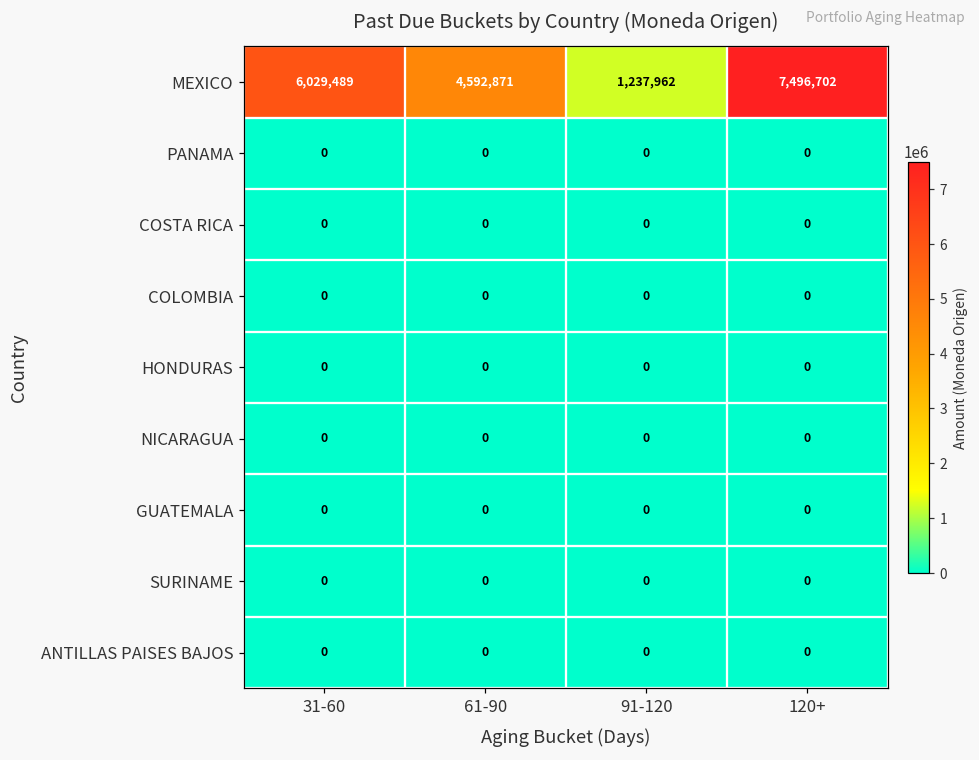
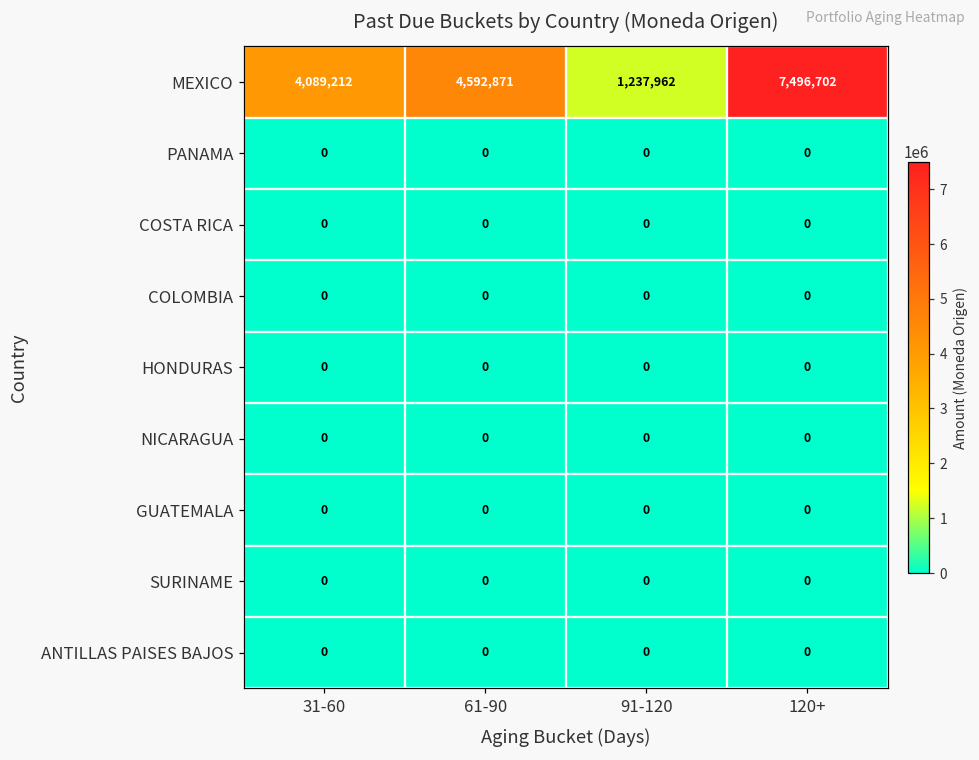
  {
    "MEXICO": {
-     "31-60": "6,029,489",
+     "31-60": "4,089,212",
      "61-90": "4,592,871",
      "91-120": "1,237,962",
      "120+": "7,496,702"
    },
    "PANAMA": {
      "31-60": "0",
      "61-90": "0",
      "91-120": "0",
      "120+": "0"
    },
    "COSTA RICA": {
      "31-60": "0",
      "61-90": "0",
      "91-120": "0",
      "120+": "0"
    },
    "COLOMBIA": {
      "31-60": "0",
      "61-90": "0",
      "91-120": "0",
      "120+": "0"
    },
    "HONDURAS": {
      "31-60": "0",
      "61-90": "0",
      "91-120": "0",
      "120+": "0"
    },
    "NICARAGUA": {
      "31-60": "0",
      "61-90": "0",
      "91-120": "0",
      "120+": "0"
    },
    "GUATEMALA": {
      "31-60": "0",
      "61-90": "0",
      "91-120": "0",
      "120+": "0"
    },
    "SURINAME": {
      "31-60": "0",
      "61-90": "0",
      "91-120": "0",
      "120+": "0"
    },
    "ANTILLAS PAISES BAJOS": {
      "31-60": "0",
      "61-90": "0",
      "91-120": "0",
      "120+": "0"
    }
  }
